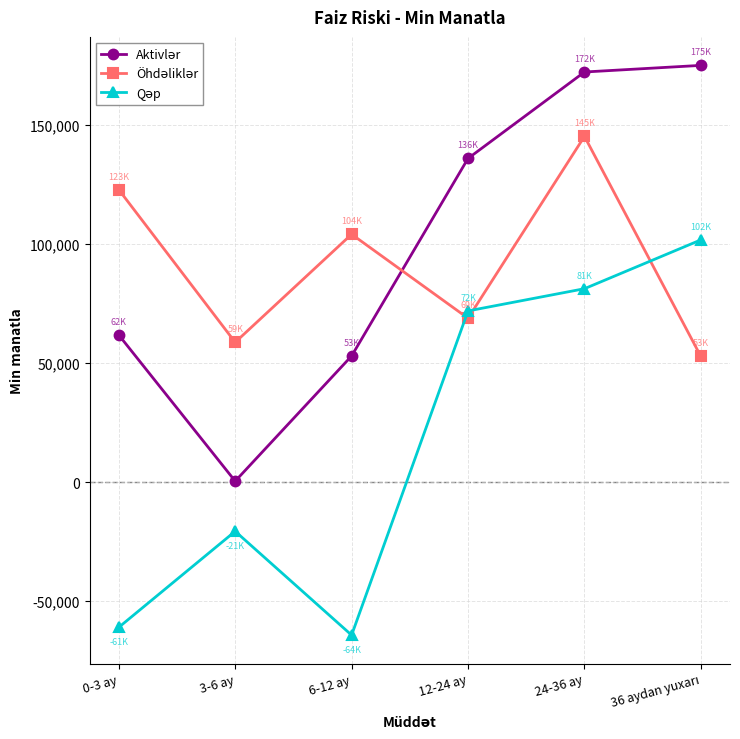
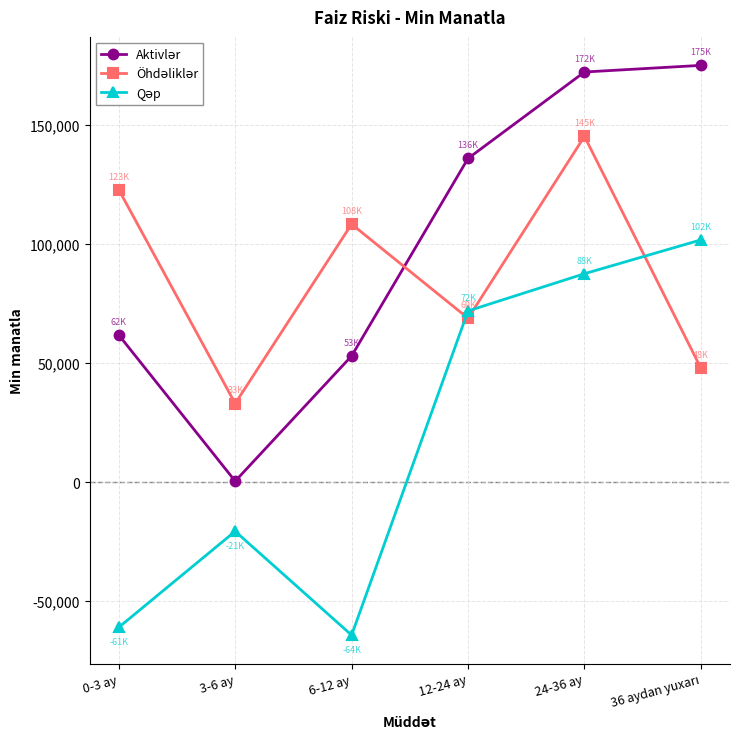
  {
    "Aktivlər": {
      "0-3 ay": "62K",
      "6-12 ay": "53K",
      "12-24 ay": "136K",
      "24-36 ay": "172K",
      "36 aydan yuxarı": "175K"
    },
    "Öhdəliklər": {
      "0-3 ay": "123K",
-     "3-6 ay": "59K",
-     "6-12 ay": "104K",
+     "3-6 ay": "33K",
+     "6-12 ay": "108K",
      "24-36 ay": "145K",
-     "36 aydan yuxarı": "53K"
+     "36 aydan yuxarı": "48K"
    },
    "Qəp": {
      "0-3 ay": "-61K",
      "3-6 ay": "-21K",
      "6-12 ay": "-64K",
-     "24-36 ay": "81K",
+     "24-36 ay": "88K",
      "36 aydan yuxarı": "102K"
    }
  }
